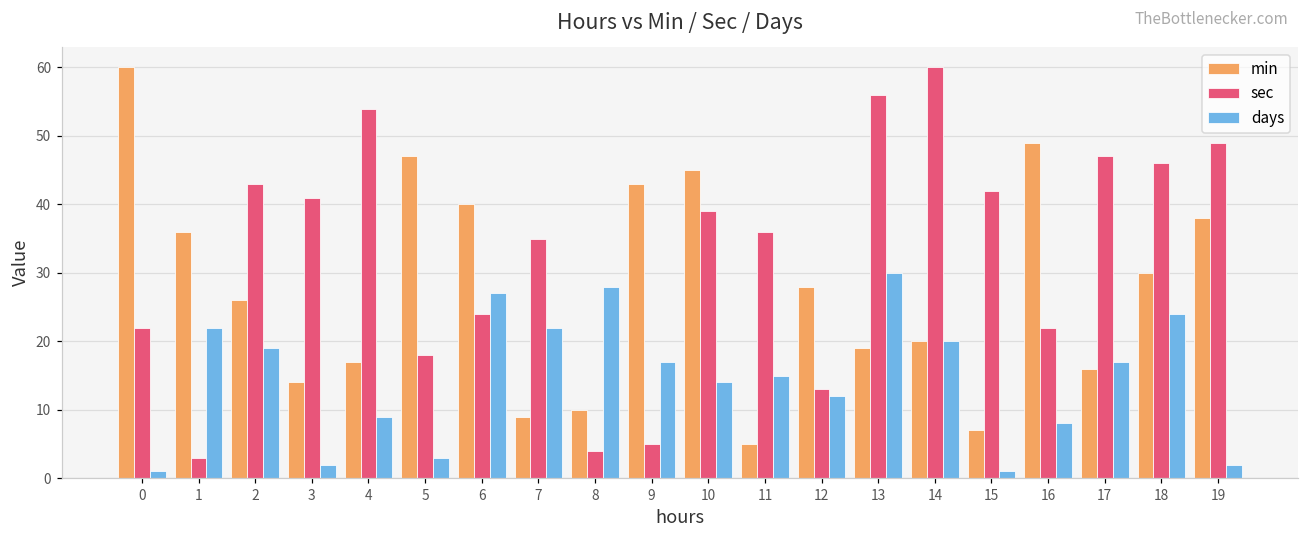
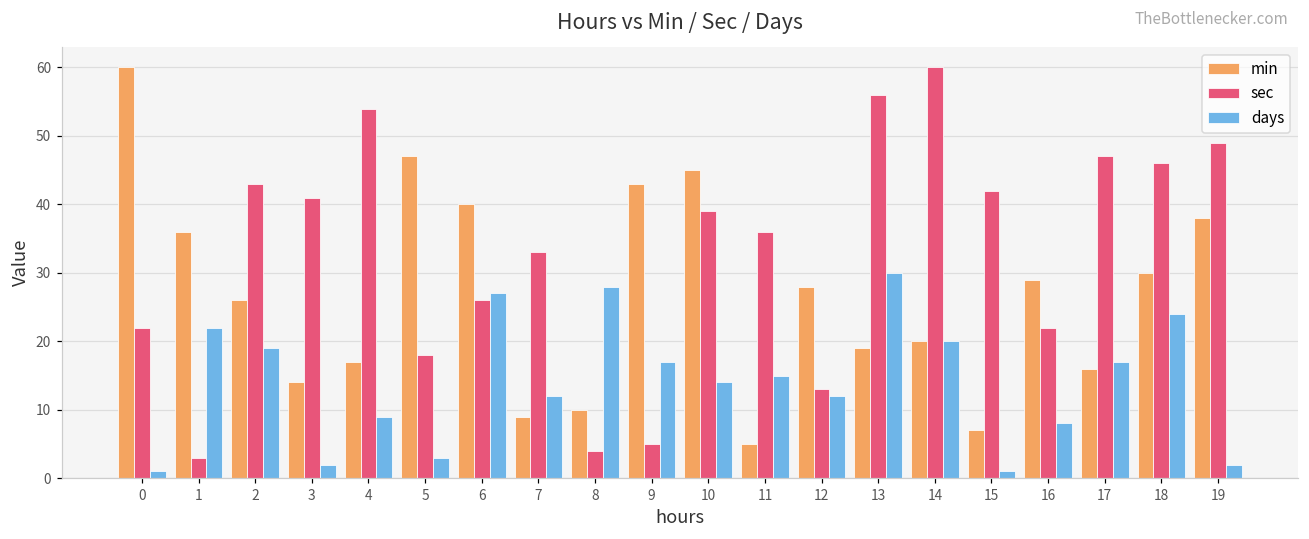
  {
    "min": {
      "0": 60,
      "1": 36,
      "2": 26,
      "3": 14,
      "4": 17,
      "5": 47,
      "6": 40,
      "7": 9,
      "8": 10,
      "9": 43,
      "10": 45,
      "11": 5,
      "12": 28,
      "13": 19,
      "14": 20,
      "15": 7,
-     "16": 49,
+     "16": 29,
      "17": 16,
      "18": 30,
      "19": 38
    },
    "sec": {
      "0": 22,
      "1": 3,
      "2": 43,
      "3": 41,
      "4": 54,
      "5": 18,
-     "6": 24,
-     "7": 35,
+     "6": 26,
+     "7": 33,
      "8": 4,
      "9": 5,
      "10": 39,
      "11": 36,
      "12": 13,
      "13": 56,
      "14": 60,
      "15": 42,
      "16": 22,
      "17": 47,
      "18": 46,
      "19": 49
    },
    "days": {
      "0": 1,
      "1": 22,
      "2": 19,
      "3": 2,
      "4": 9,
      "5": 3,
      "6": 27,
-     "7": 22,
+     "7": 12,
      "8": 28,
      "9": 17,
      "10": 14,
      "11": 15,
      "12": 12,
      "13": 30,
      "14": 20,
      "15": 1,
      "16": 8,
      "17": 17,
      "18": 24,
      "19": 2
    }
  }
